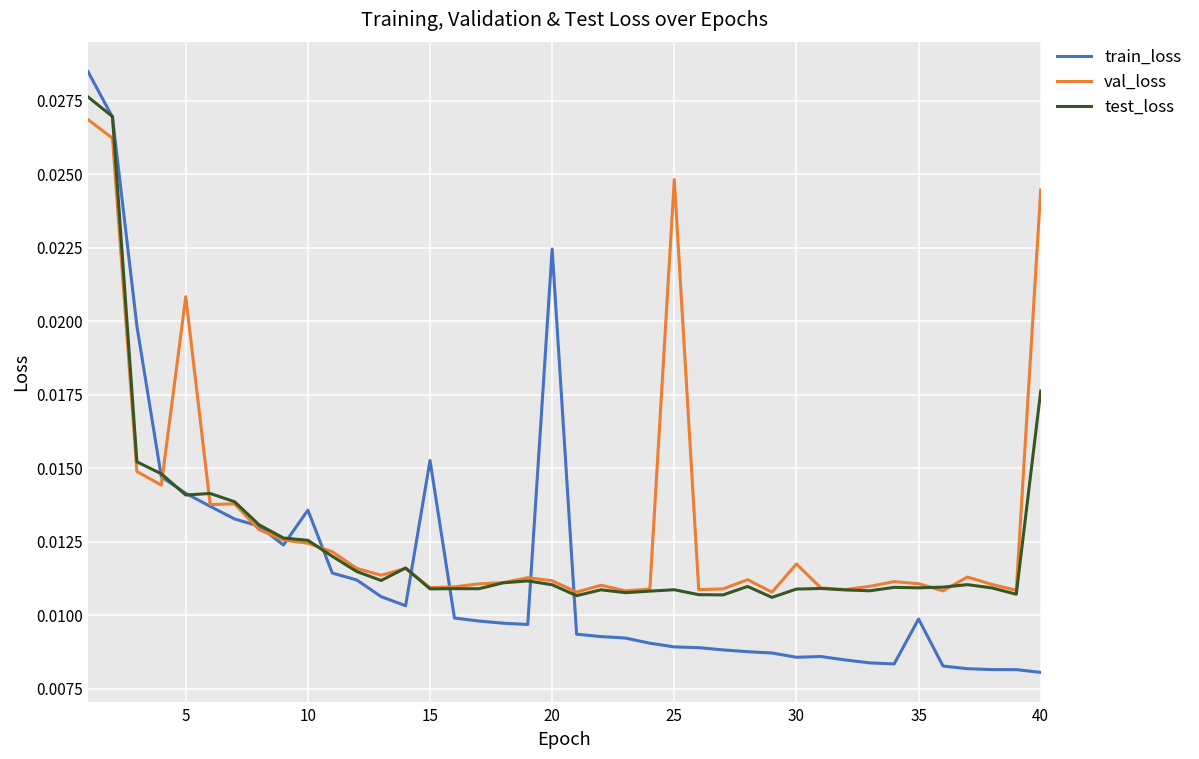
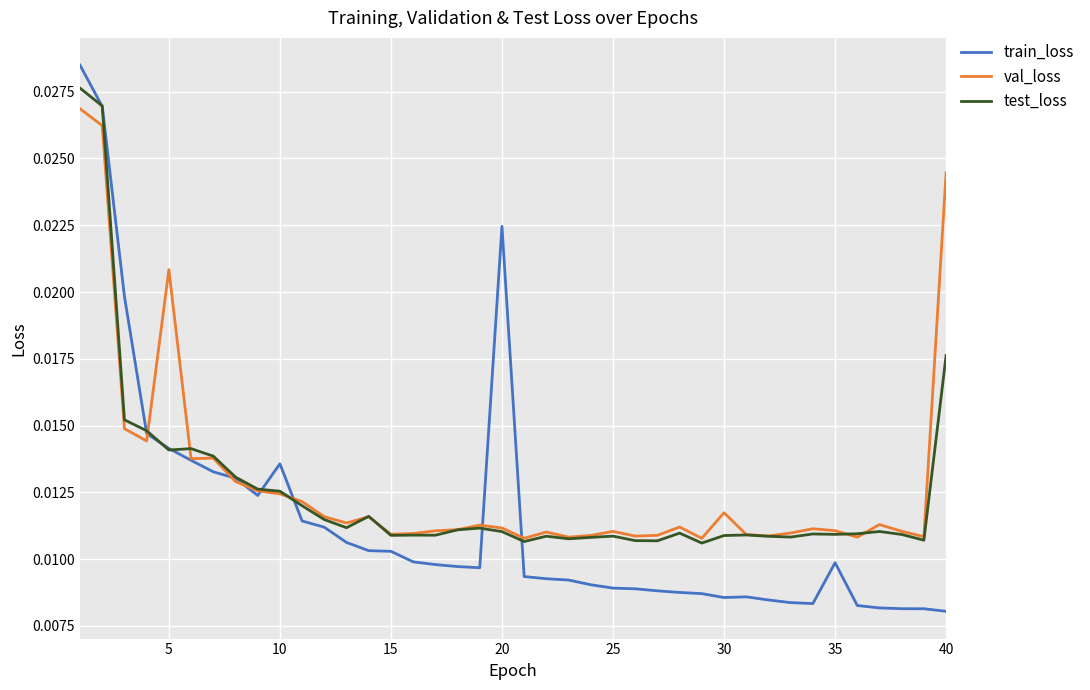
  {
    "train_loss": {
      "10": 0.0136,
-     "15": 0.0153,
+     "15": 0.0103,
      "20": 0.0225,
      "25": 0.0089,
      "30": 0.0086,
      "35": 0.0099,
      "40": 0.0080
    },
    "val_loss": {
      "5": 0.0208,
      "10": 0.0124,
      "20": 0.0112,
-     "25": 0.0248,
+     "25": 0.0110,
      "30": 0.0117,
      "35": 0.0111,
      "40": 0.0245
    },
    "test_loss": {
      "10": 0.0125,
      "20": 0.0110,
      "25": 0.0109,
      "30": 0.0109,
      "35": 0.0109,
      "40": 0.0176
    }
  }
